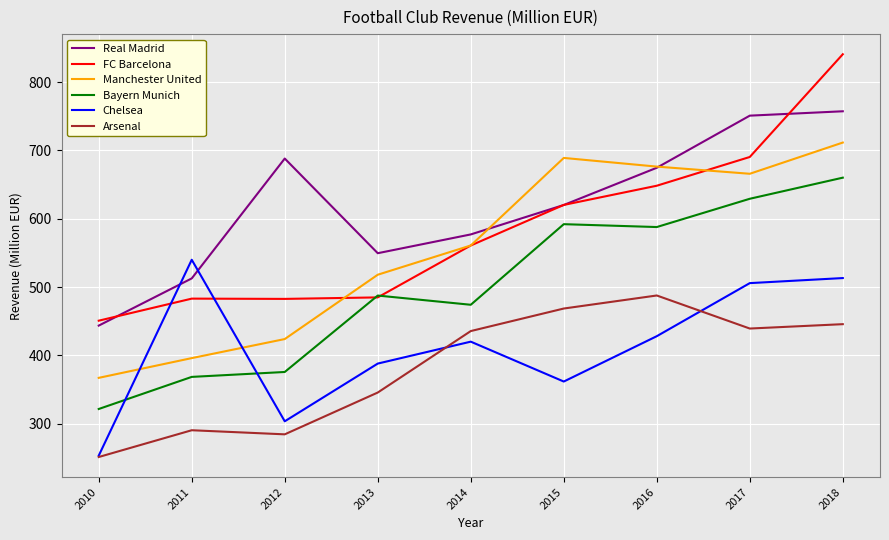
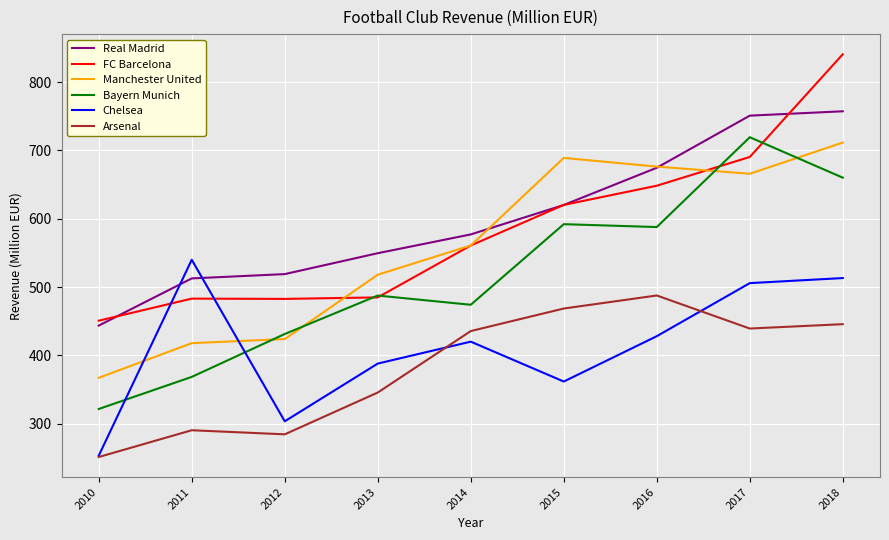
  {
    "Real Madrid": {
      "2010": 440,
      "2011": 510,
-     "2012": 690,
+     "2012": 520,
      "2013": 550,
      "2014": 580,
      "2017": 750,
      "2018": 760
    },
    "FC Barcelona": {
      "2010": 450,
      "2011": 480,
      "2012": 480,
      "2016": 650,
      "2017": 690,
      "2018": 840
    },
    "Manchester United": {
      "2010": 370,
-     "2011": 400,
+     "2011": 420,
      "2012": 420,
      "2013": 520,
      "2015": 690,
      "2017": 670,
      "2018": 710
    },
    "Bayern Munich": {
      "2010": 320,
      "2011": 370,
-     "2012": 380,
+     "2012": 430,
      "2014": 470,
      "2015": 590,
      "2016": 590,
-     "2017": 630,
+     "2017": 720,
      "2018": 660
    },
    "Chelsea": {
      "2011": 540,
      "2012": 300,
      "2013": 390,
      "2014": 420,
      "2015": 360,
      "2016": 430,
      "2017": 510,
      "2018": 510
    },
    "Arsenal": {
      "2011": 290,
      "2012": 280,
      "2013": 350,
      "2014": 440,
      "2015": 470,
      "2016": 490,
      "2017": 440,
      "2018": 450
    }
  }
